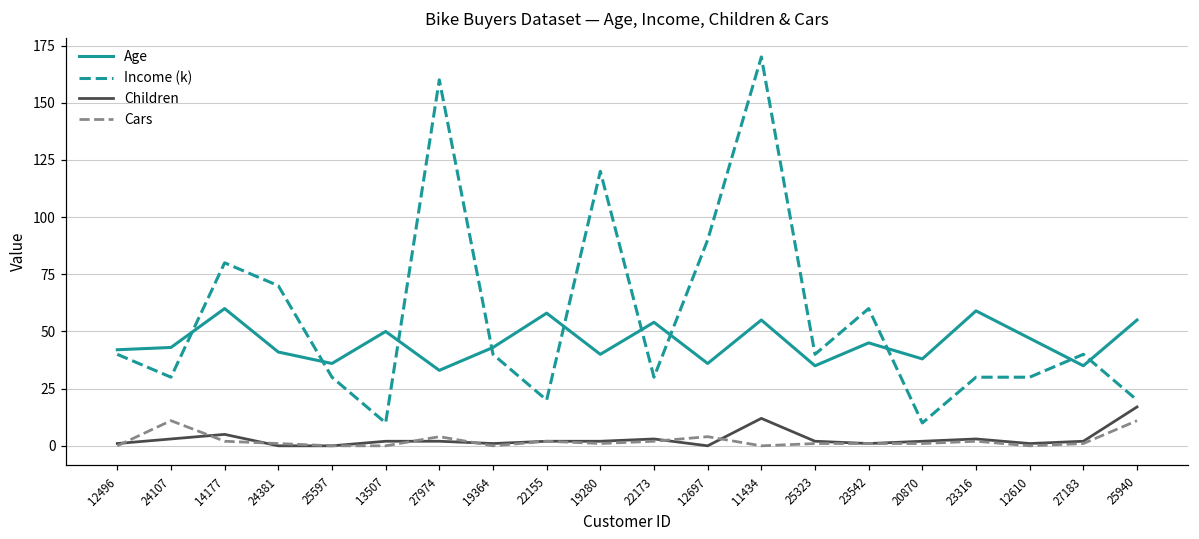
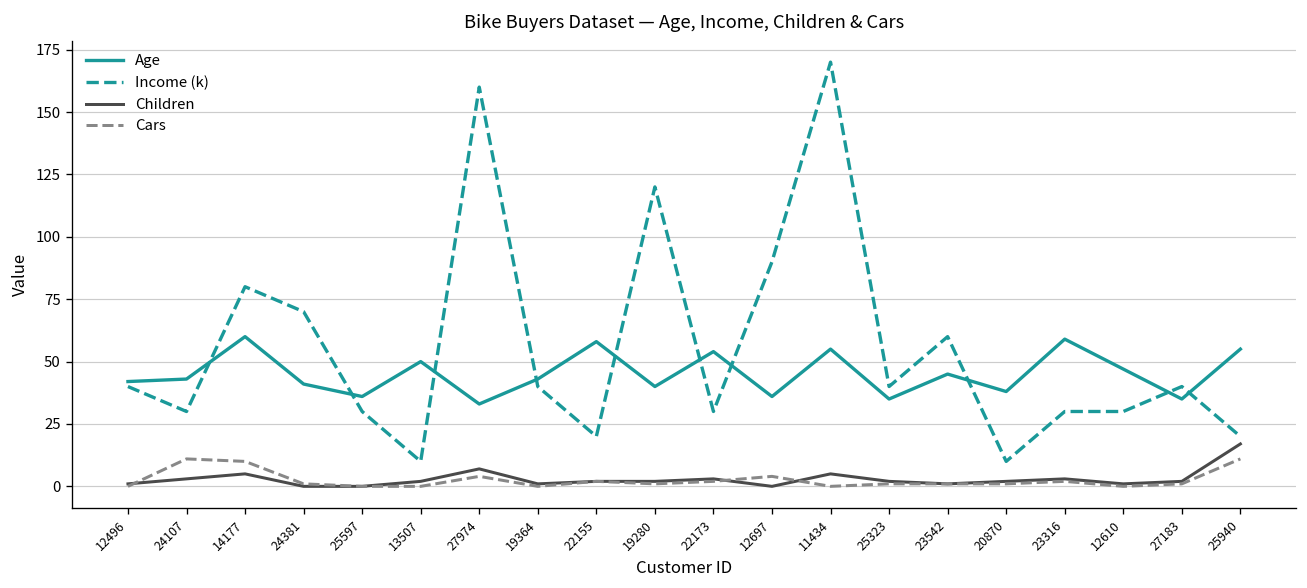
  {
    "Children": {
      "24107": 3,
      "14177": 5,
      "13507": 2,
-     "27974": 2,
+     "27974": 7,
      "12697": 0,
-     "11434": 12,
+     "11434": 5,
      "25940": 17
    },
    "Cars": {
      "24107": 11,
-     "14177": 2,
+     "14177": 10,
      "13507": 0,
      "27974": 4,
      "12697": 4,
      "11434": 0,
      "25940": 11
    }
  }
